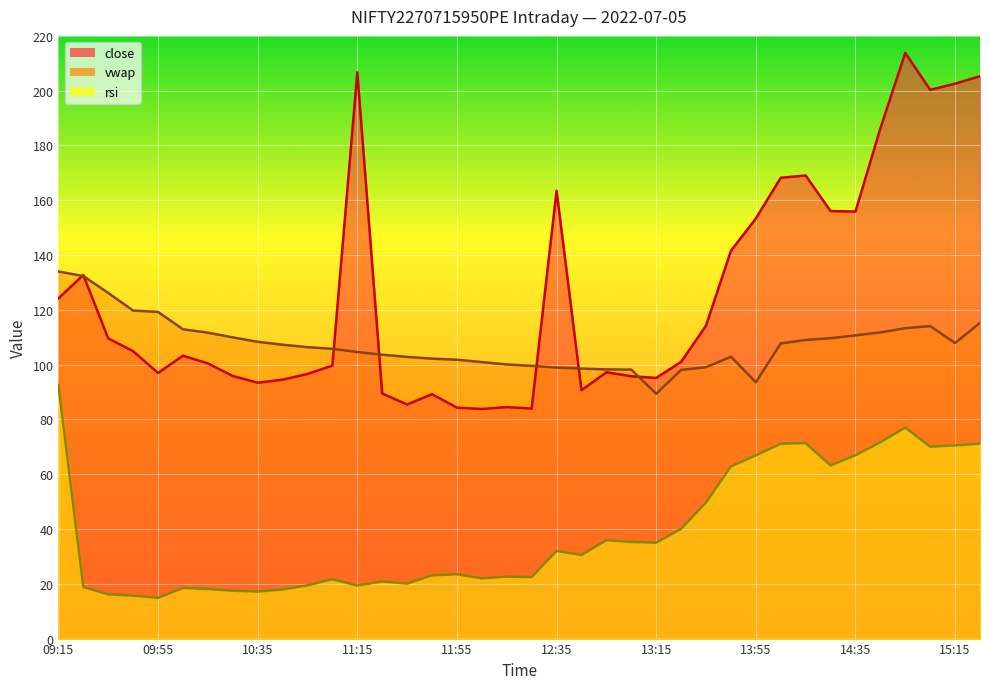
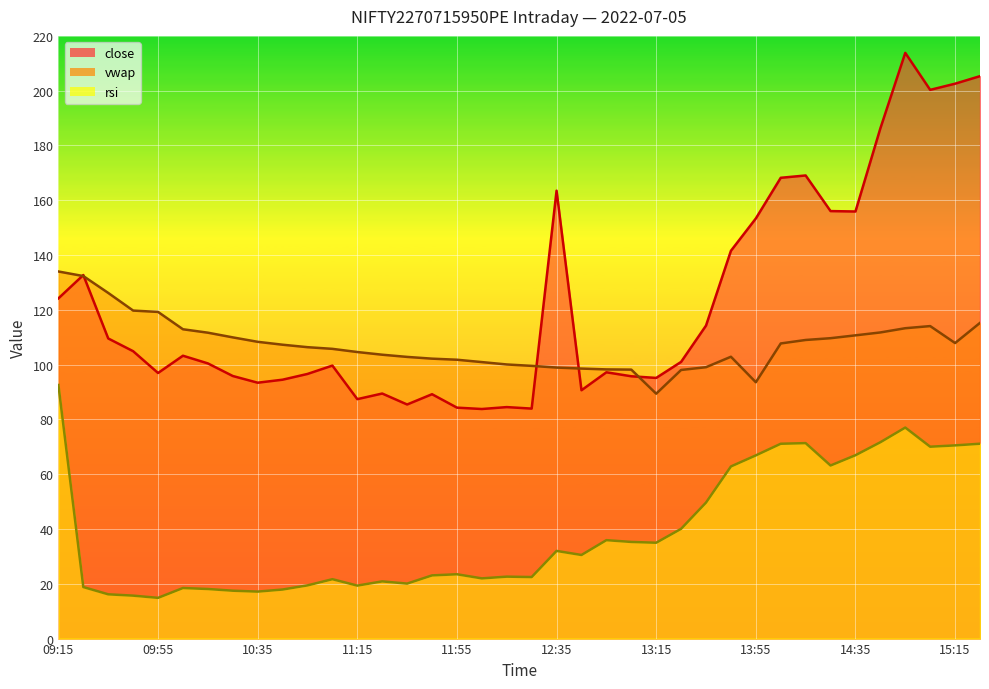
  {
    "close": {
      "09:15": 124,
      "09:55": 97,
      "10:35": 93,
-     "11:15": 207,
+     "11:15": 87,
      "11:55": 84,
      "12:35": 164,
      "13:15": 95,
      "13:55": 153,
      "14:35": 156,
      "15:15": 203
    },
    "vwap": {
      "09:15": 134,
      "09:55": 119,
      "10:35": 108,
      "11:15": 105,
      "11:55": 102,
      "12:35": 99,
      "13:15": 89,
      "13:55": 94,
      "14:35": 111,
      "15:15": 108
    },
    "rsi": {
      "09:15": 93,
      "09:55": 15,
      "10:35": 17,
      "11:15": 19,
      "11:55": 23,
      "12:35": 32,
      "13:15": 35,
      "13:55": 67,
      "14:35": 67,
      "15:15": 71
    }
  }
